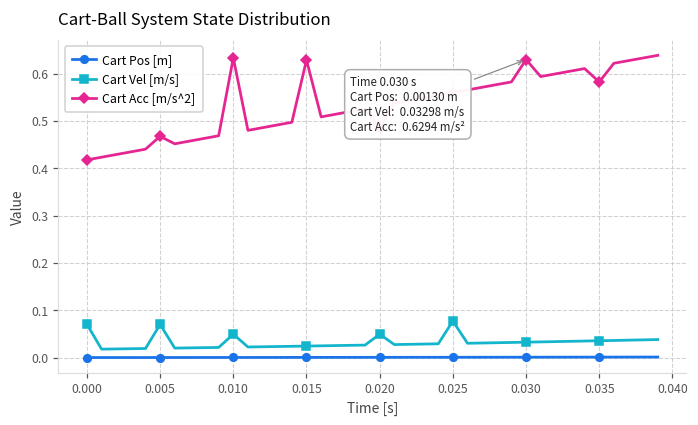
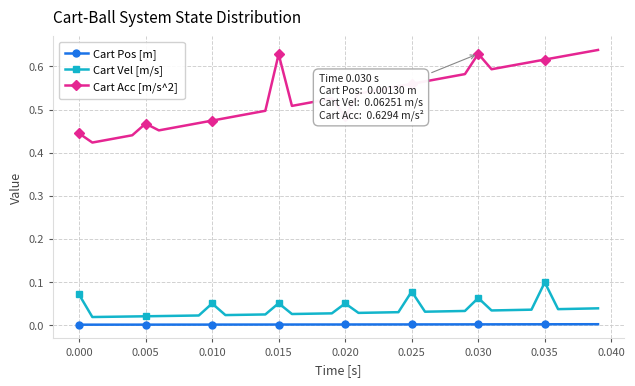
  {
    "Cart Pos [m]": {
      "0.000": 0.00,
      "0.005": 0.00,
      "0.010": 0.00,
      "0.015": 0.00,
      "0.020": 0.00,
      "0.025": 0.00,
      "0.030": 0.00,
      "0.035": 0.00
    },
    "Cart Vel [m/s]": {
-     "0.005": 0.07,
-     "0.015": 0.02,
-     "0.030": 0.03298,
-     "0.035": 0.04
+     "0.005": 0.02,
+     "0.015": 0.05,
+     "0.030": 0.06251,
+     "0.035": 0.10
    },
    "Cart Acc [m/s^2]": {
-     "0.000": 0.42,
+     "0.000": 0.44,
      "0.005": 0.47,
-     "0.010": 0.63,
+     "0.010": 0.47,
      "0.015": 0.63,
      "0.030": 0.63,
-     "0.035": 0.58
+     "0.035": 0.62
    }
  }
